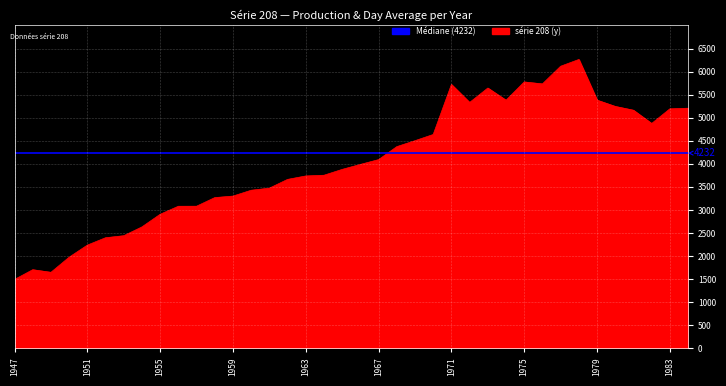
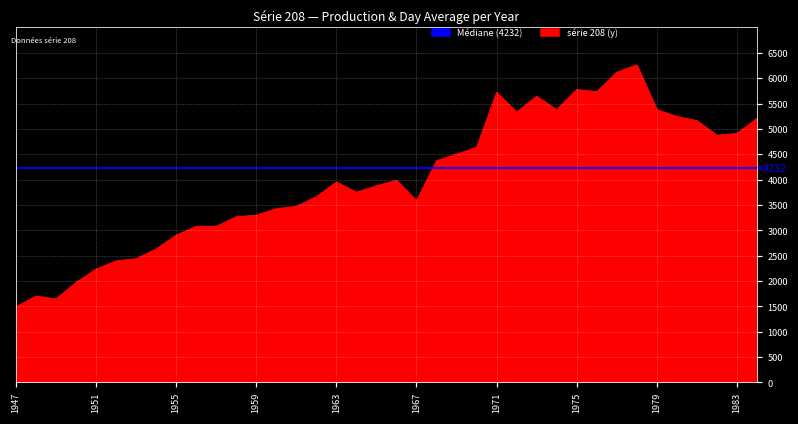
  {
    "1947": 1500,
    "1951": 2200,
    "1955": 2900,
    "1959": 3300,
-   "1963": 3700,
-   "1967": 4100,
+   "1963": 4000,
+   "1967": 3600,
    "1971": 5700,
    "1975": 5800,
    "1979": 5400,
-   "1983": 5200
+   "1983": 4900
  }
